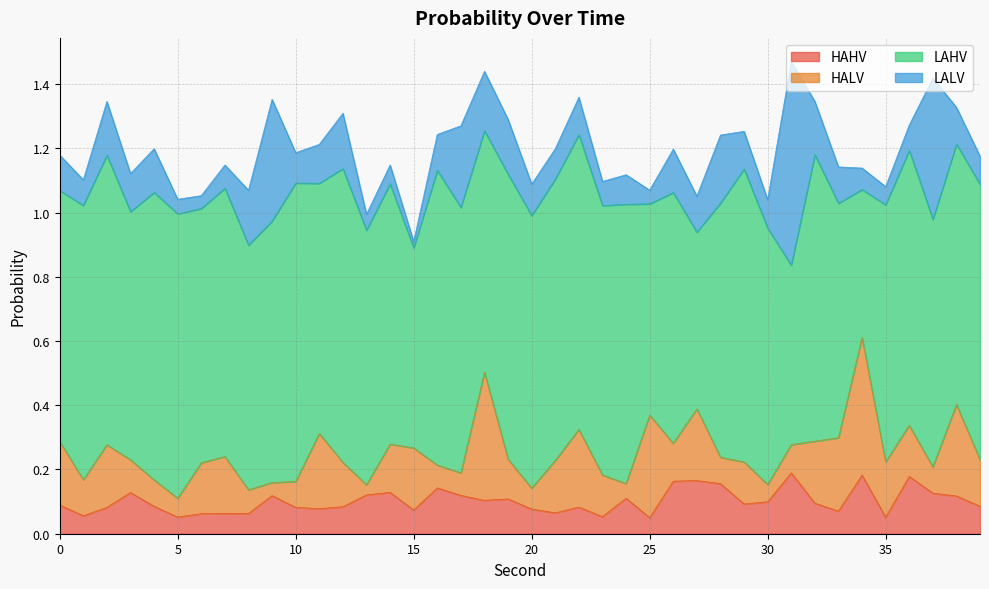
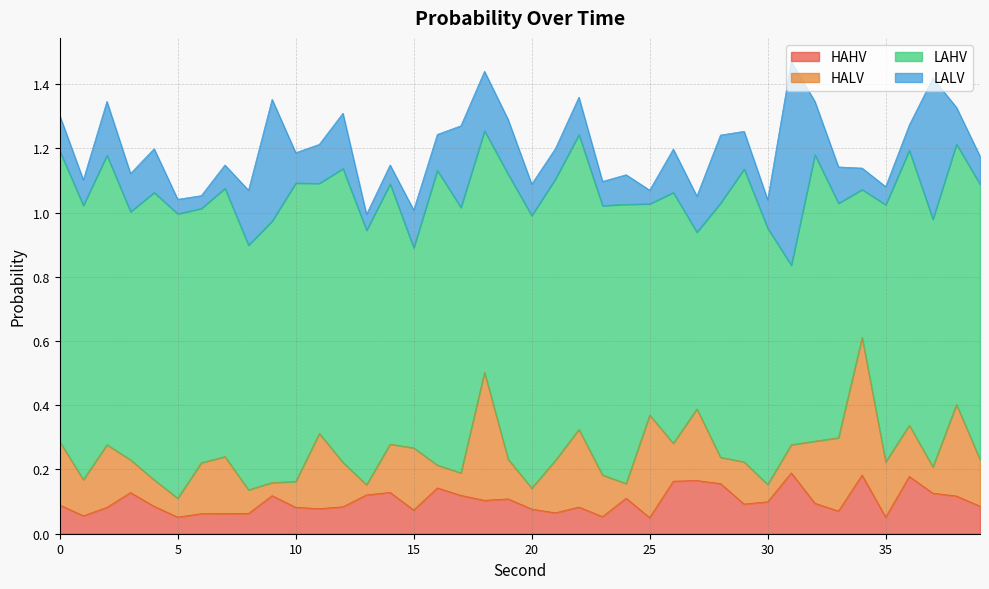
  {
    "LAHV": {
-     "0": 0.78,
+     "0": 0.90,
      "5": 0.89,
      "10": 0.93,
      "15": 0.62,
      "20": 0.85,
      "25": 0.66,
      "30": 0.80,
      "35": 0.80
    },
    "LALV": {
      "0": 0.11,
      "5": 0.05,
      "10": 0.09,
-     "15": 0.02,
+     "15": 0.12,
      "20": 0.10,
      "25": 0.04,
      "30": 0.09,
      "35": 0.06
    }
  }
